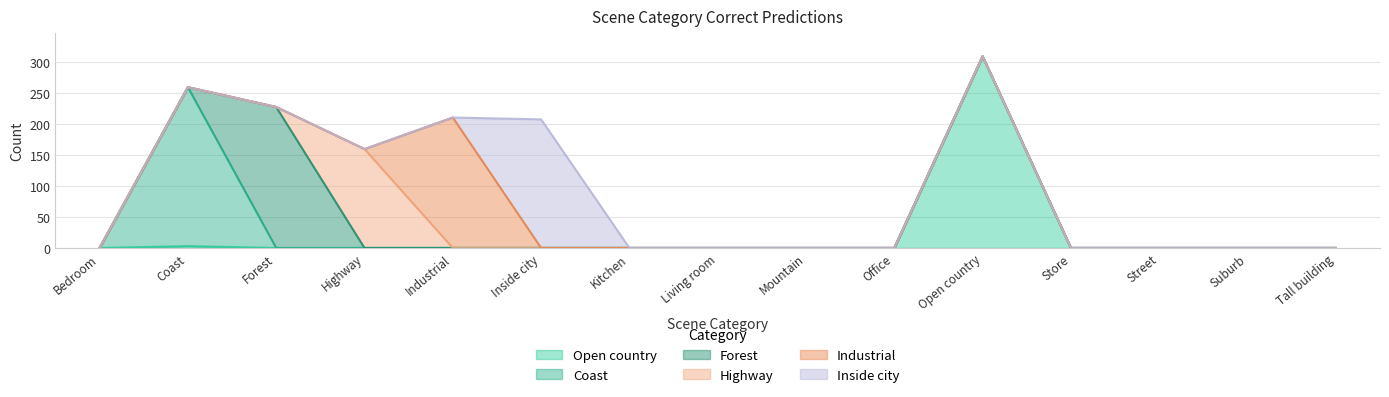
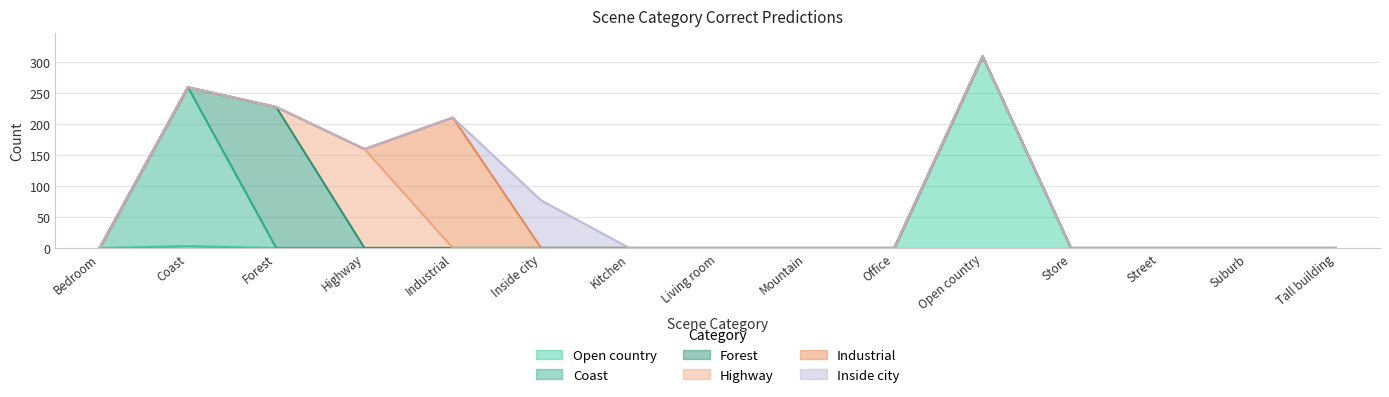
  {
    "Inside city": {
-     "Inside city": 210
+     "Inside city": 80
    }
  }
